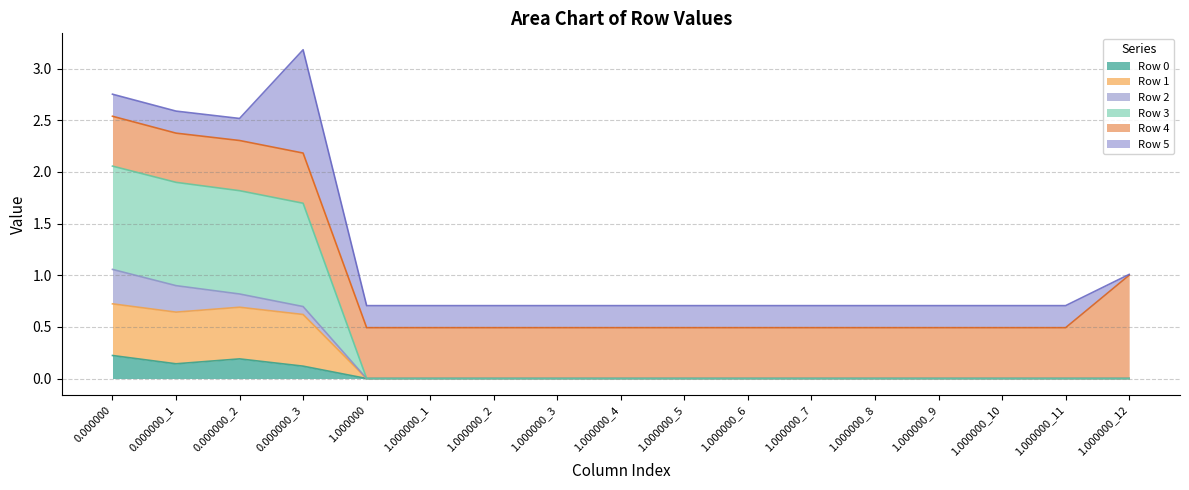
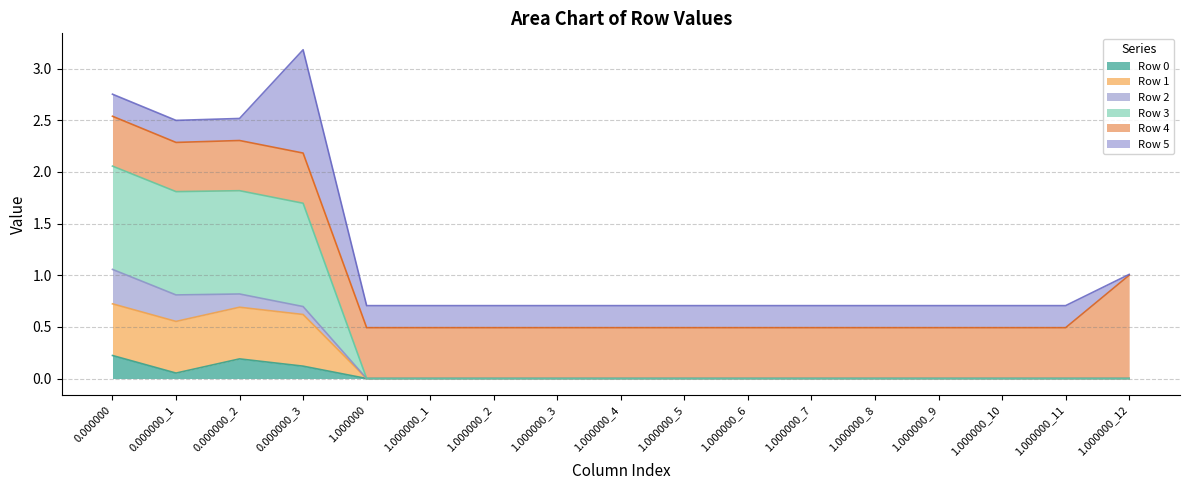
  {
    "Row 0": {
      "0.000000": 0.22,
-     "0.000000_1": 0.14,
+     "0.000000_1": 0.05,
      "0.000000_2": 0.19,
      "0.000000_3": 0.12
    },
    "Row 3": {
      "0.000000": 1.00,
      "0.000000_1": 1.00,
      "0.000000_2": 1.00,
      "0.000000_3": 1.00
    }
  }
